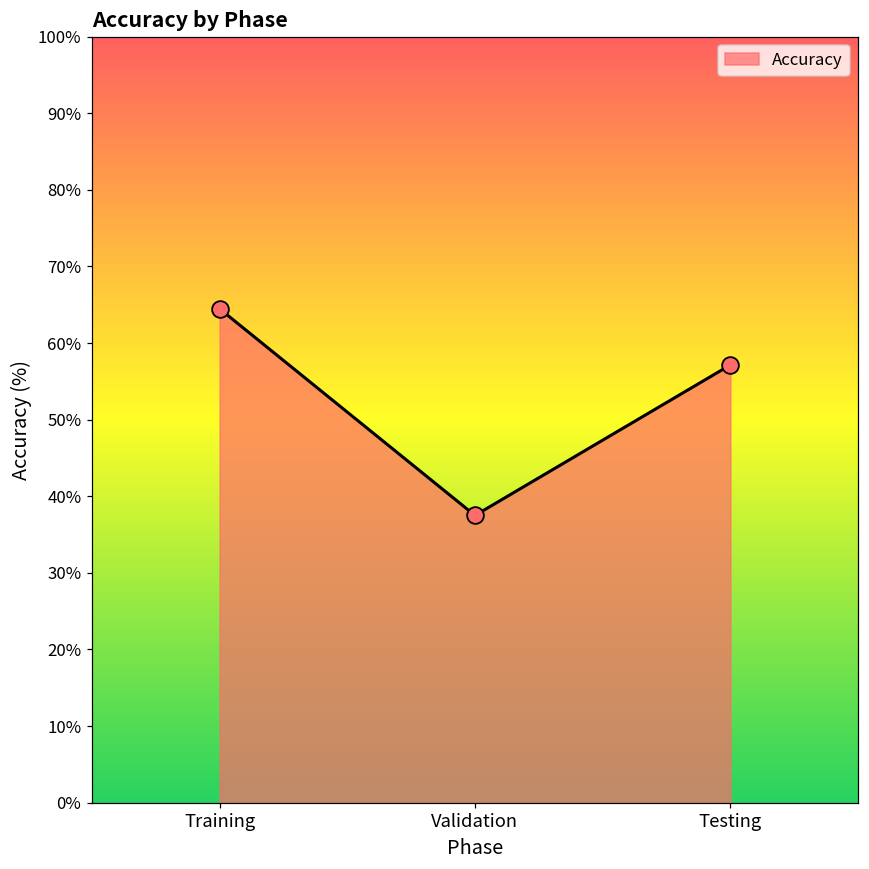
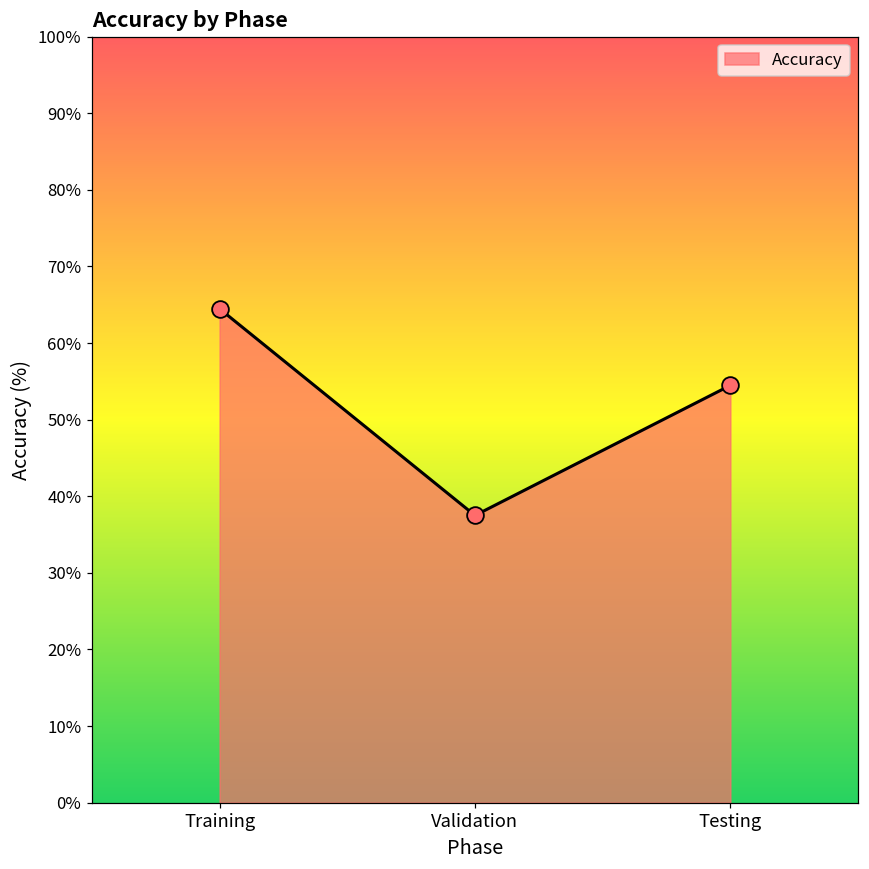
  {
    "Training": "64%",
    "Validation": "38%",
-   "Testing": "57%"
+   "Testing": "54%"
  }
